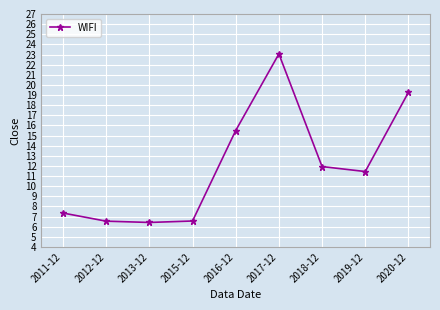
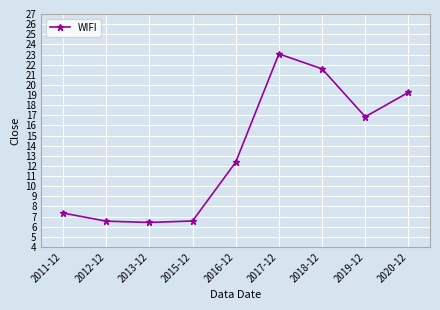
  {
    "2011-12": 7.3,
    "2012-12": 6.5,
    "2013-12": 6.4,
    "2015-12": 6.6,
-   "2016-12": 15.5,
+   "2016-12": 12.4,
    "2017-12": 23.1,
-   "2018-12": 11.9,
-   "2019-12": 11.4,
+   "2018-12": 21.6,
+   "2019-12": 16.9,
    "2020-12": 19.3
  }
